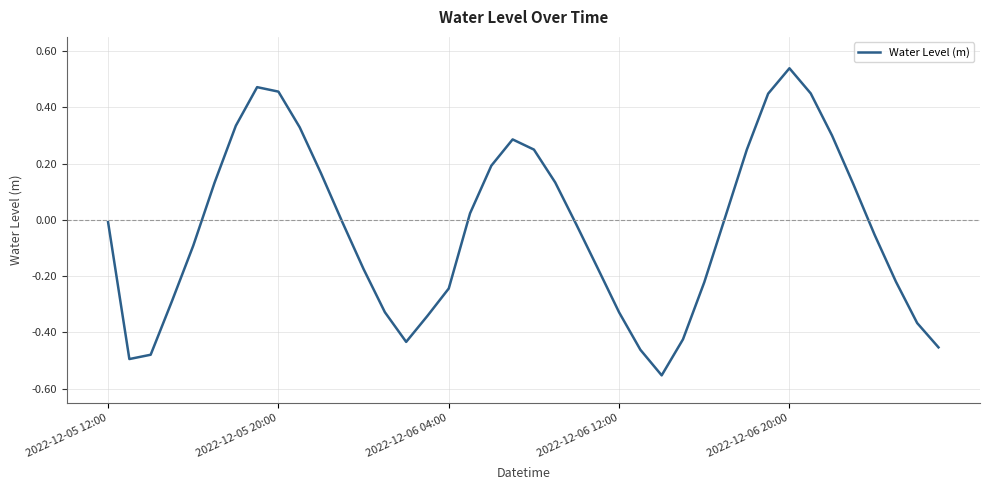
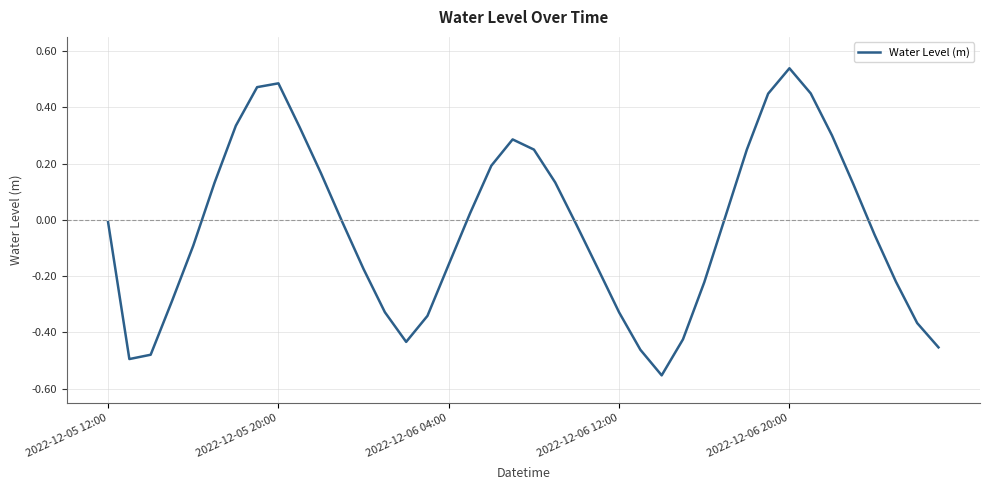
  {
    "2022-12-05 12:00": -0.01,
-   "2022-12-05 20:00": 0.46,
-   "2022-12-06 04:00": -0.24,
+   "2022-12-05 20:00": 0.49,
+   "2022-12-06 04:00": -0.16,
    "2022-12-06 12:00": -0.33,
    "2022-12-06 20:00": 0.54
  }
